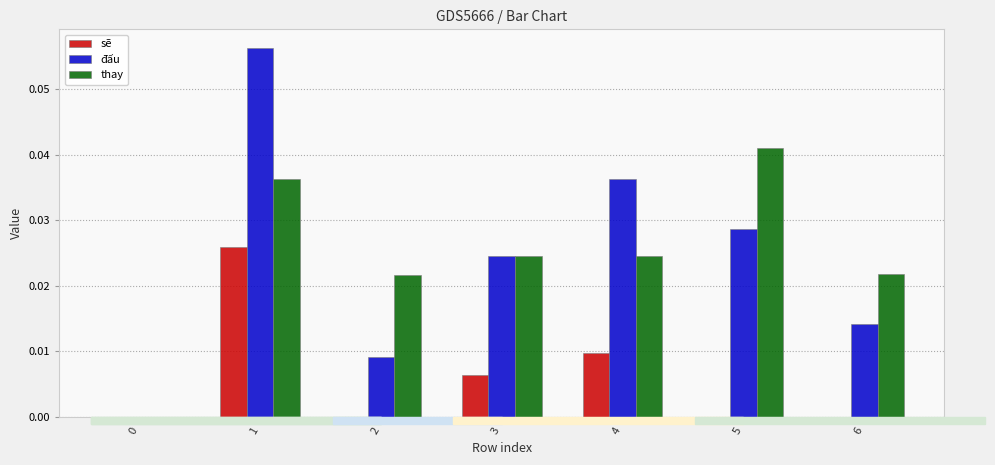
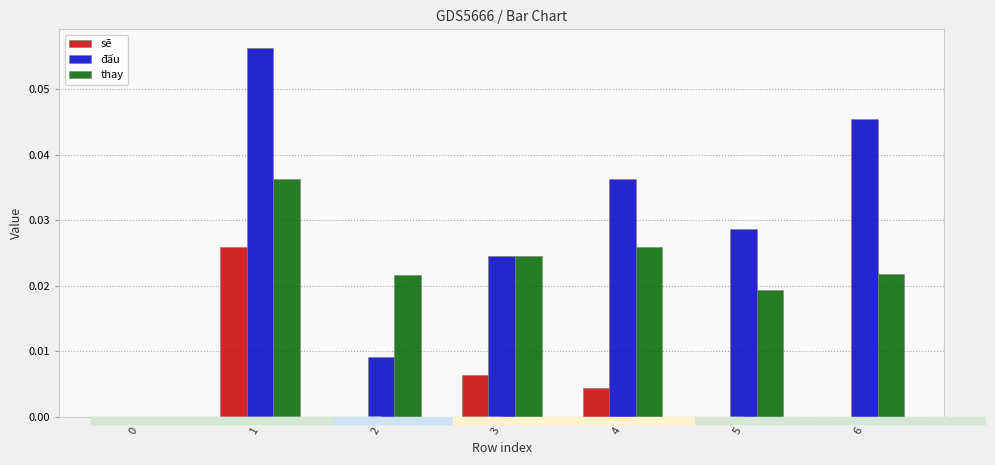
  {
    "sẽ": {
      "1": 0.026,
      "3": 0.006,
-     "4": 0.010
+     "4": 0.004
    },
    "đấu": {
      "1": 0.056,
      "2": 0.009,
      "3": 0.025,
      "4": 0.036,
      "5": 0.029,
-     "6": 0.014
+     "6": 0.045
    },
    "thay": {
      "1": 0.036,
      "2": 0.022,
      "3": 0.025,
-     "4": 0.025,
-     "5": 0.041,
+     "4": 0.026,
+     "5": 0.019,
      "6": 0.022
    }
  }
